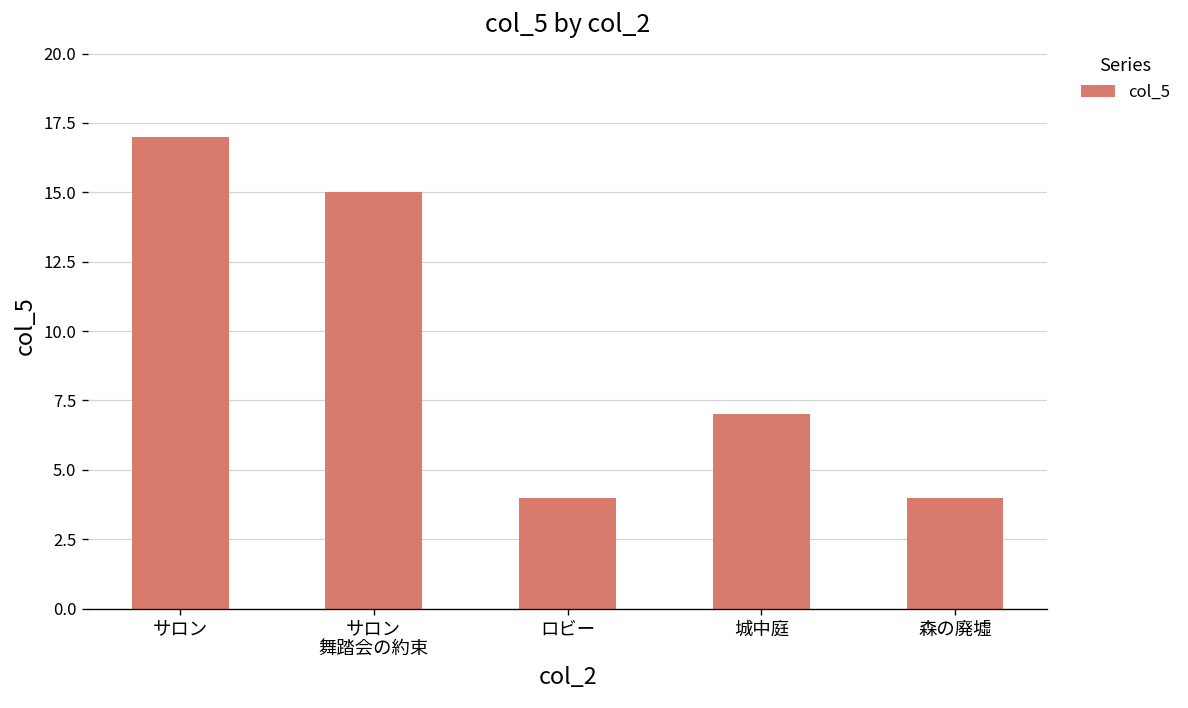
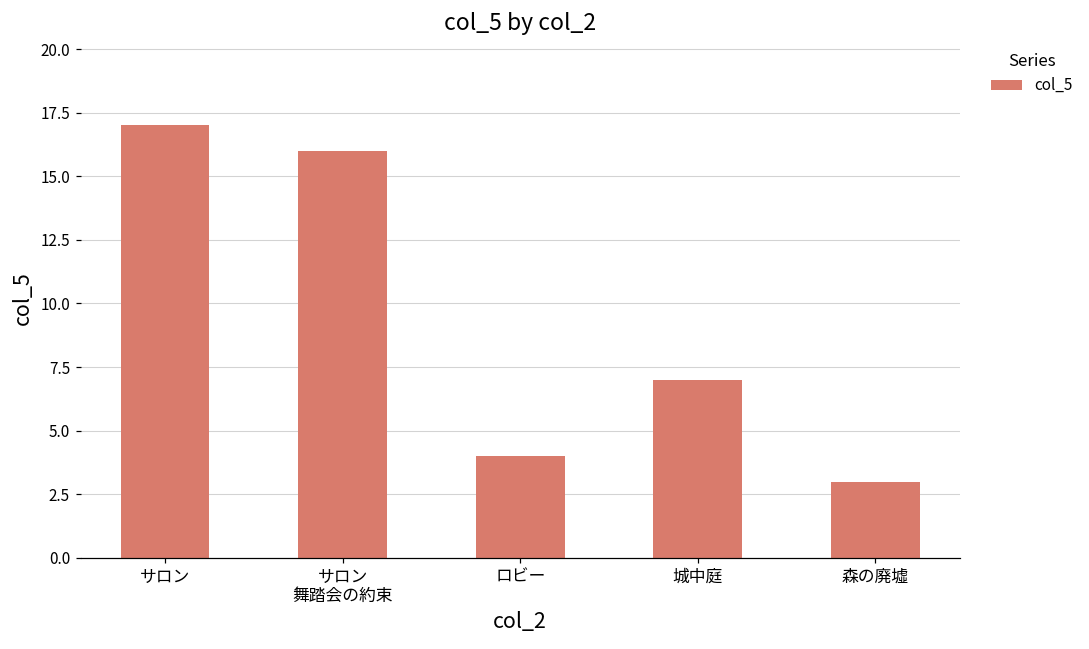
  {
    "サロン": 17,
-   "サロン 舞踏会の約束": 15,
+   "サロン 舞踏会の約束": 16,
    "ロビー": 4,
    "城中庭": 7,
-   "森の廃墟": 4
+   "森の廃墟": 3
  }
